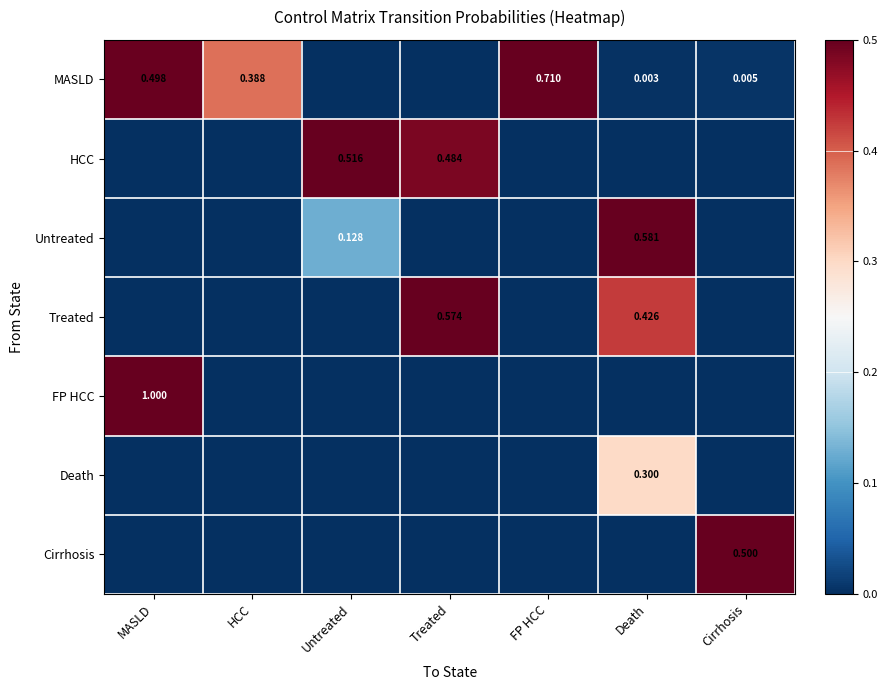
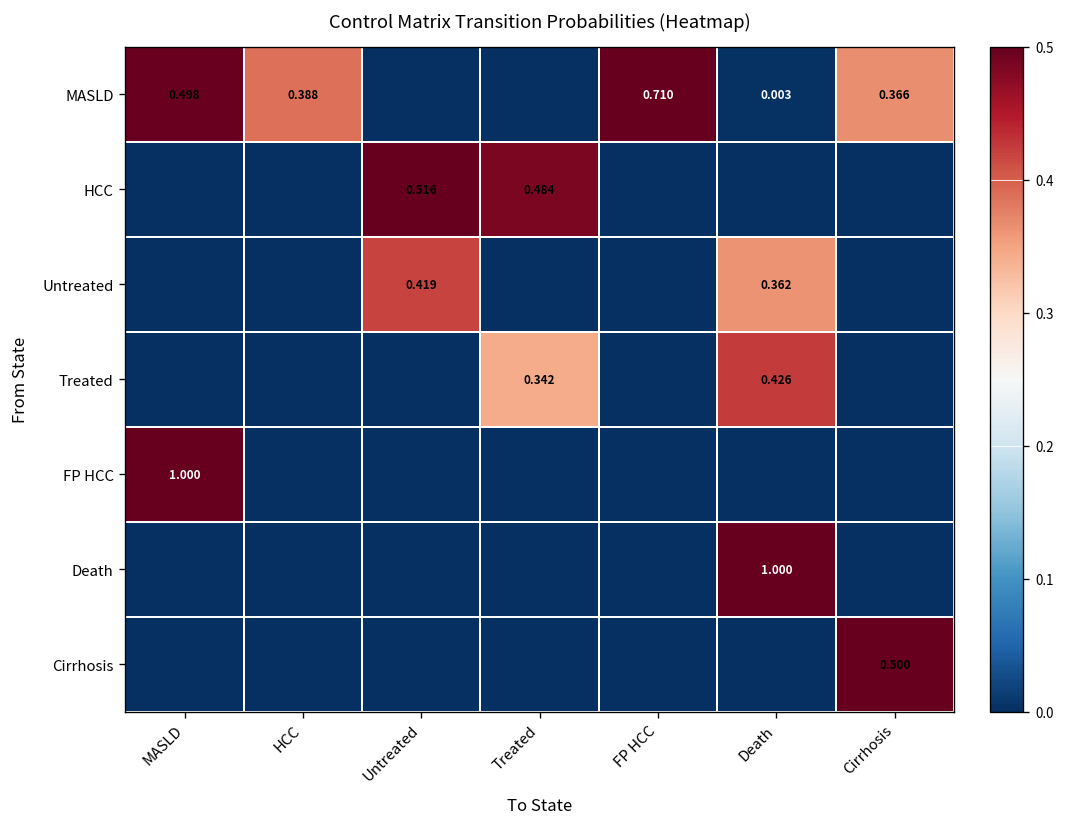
  {
    "MASLD": {
      "MASLD": 0.498,
      "HCC": 0.388,
      "FP HCC": 0.710,
      "Death": 0.003,
-     "Cirrhosis": 0.005
+     "Cirrhosis": 0.366
    },
    "HCC": {
      "Untreated": 0.516,
      "Treated": 0.484
    },
    "Untreated": {
-     "Untreated": 0.128,
-     "Death": 0.581
+     "Untreated": 0.419,
+     "Death": 0.362
    },
    "Treated": {
-     "Treated": 0.574,
+     "Treated": 0.342,
      "Death": 0.426
    },
    "FP HCC": {
      "MASLD": 1.000
    },
    "Death": {
-     "Death": 0.300
+     "Death": 1.000
    },
    "Cirrhosis": {
      "Cirrhosis": 0.500
    }
  }
